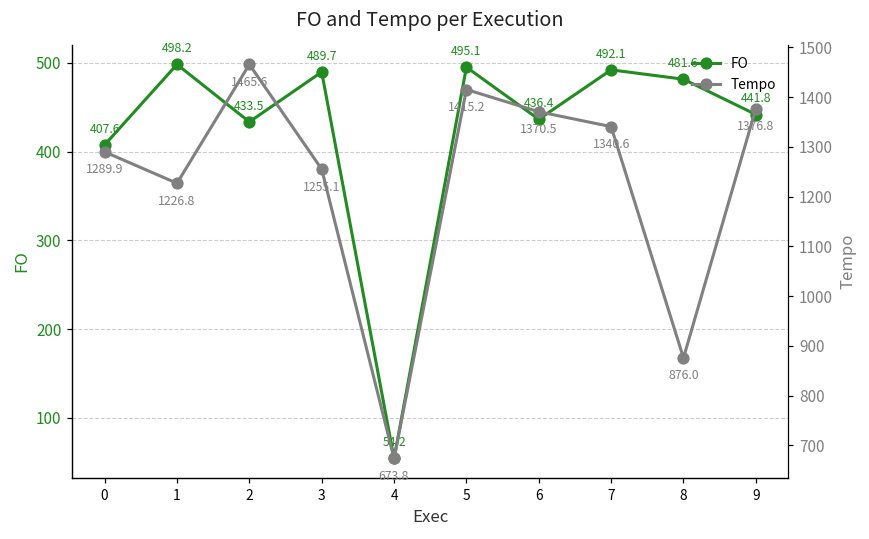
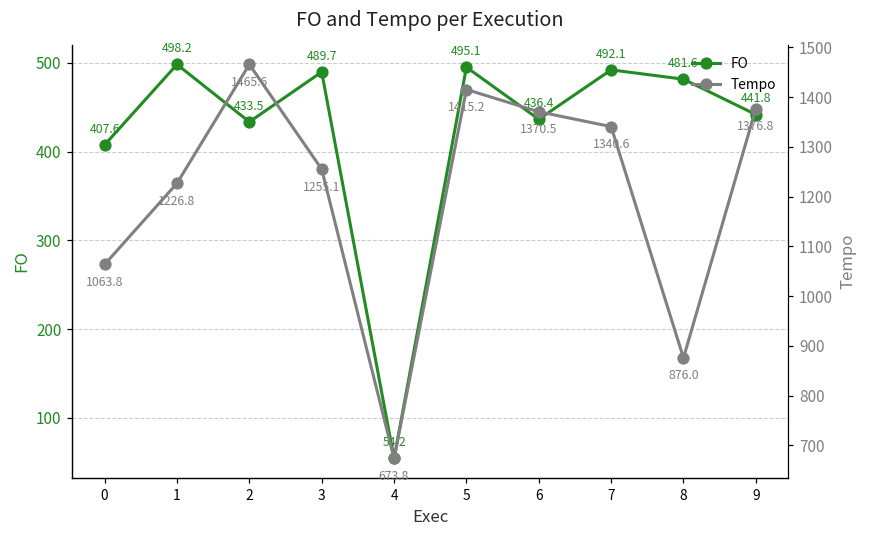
  {
    "FO": {
      "0": 407.6,
      "1": 498.2,
      "2": 433.5,
      "3": 489.7,
      "4": 54.2,
      "5": 495.1,
      "6": 436.4,
      "7": 492.1,
      "8": 481.6,
      "9": 441.8
    },
    "Tempo": {
-     "0": 1289.9,
+     "0": 1063.8,
      "1": 1226.8,
      "2": 1465.6,
      "3": 1255.1,
      "4": 673.8,
      "5": 1415.2,
      "6": 1370.5,
      "7": 1340.6,
      "8": 876.0,
      "9": 1376.8
    }
  }
